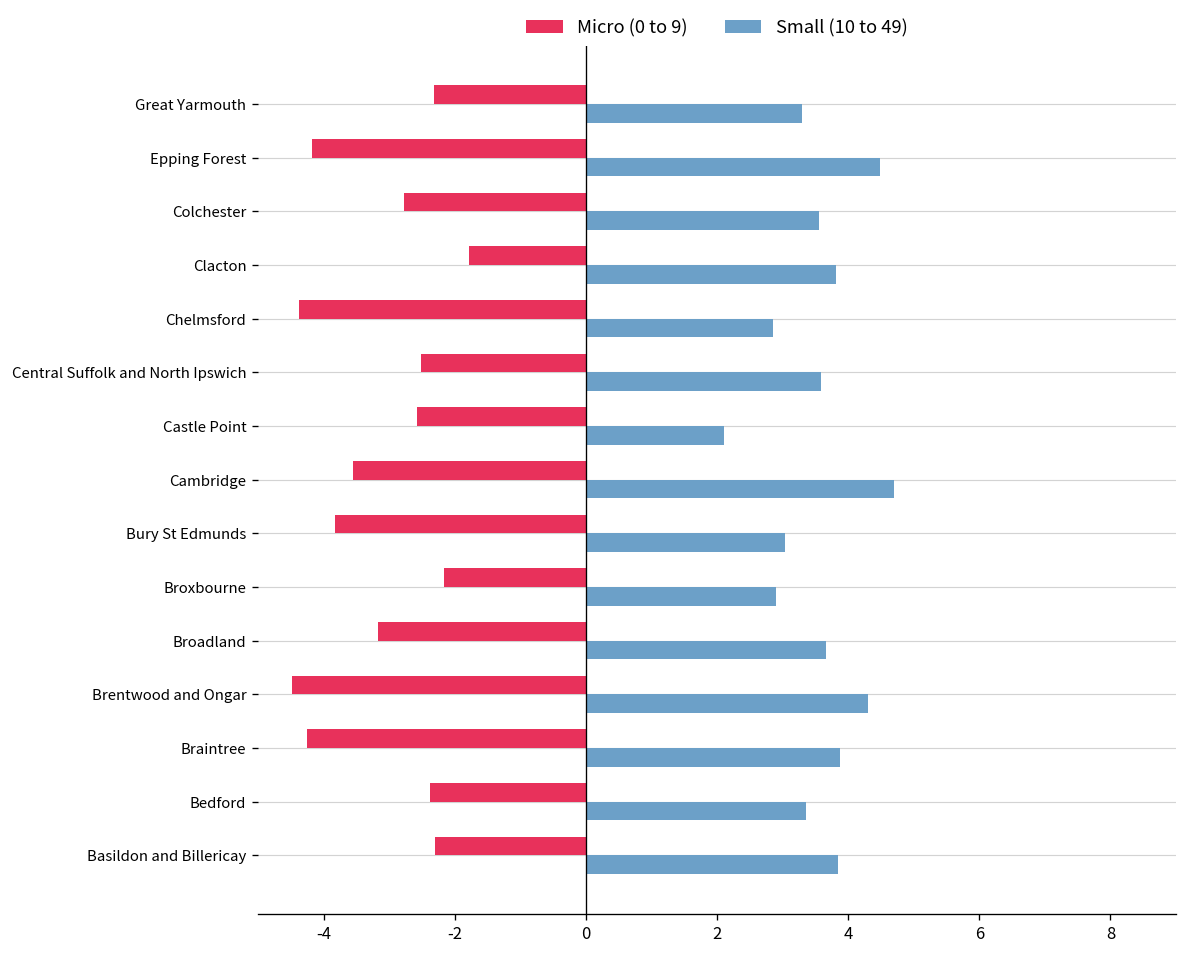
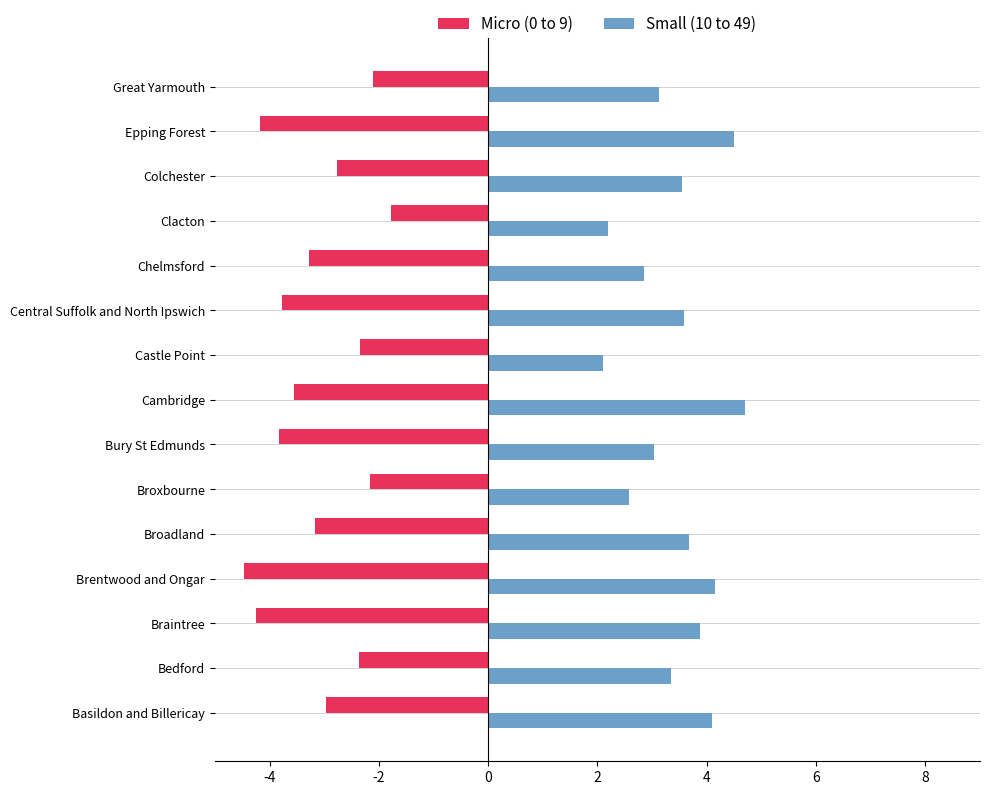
  {
    "Micro (0 to 9)": {
-     "Great Yarmouth": -2.3,
+     "Great Yarmouth": -2.1,
      "Epping Forest": -4.2,
      "Colchester": -2.8,
      "Clacton": -1.8,
-     "Chelmsford": -4.4,
-     "Central Suffolk and North Ipswich": -2.5,
-     "Castle Point": -2.6,
+     "Chelmsford": -3.3,
+     "Central Suffolk and North Ipswich": -3.8,
+     "Castle Point": -2.4,
      "Cambridge": -3.6,
      "Bury St Edmunds": -3.8,
      "Broxbourne": -2.2,
      "Broadland": -3.2,
      "Brentwood and Ongar": -4.5,
      "Braintree": -4.3,
      "Bedford": -2.4,
-     "Basildon and Billericay": -2.3
+     "Basildon and Billericay": -3.0
    },
    "Small (10 to 49)": {
-     "Great Yarmouth": 3.3,
+     "Great Yarmouth": 3.1,
      "Epping Forest": 4.5,
      "Colchester": 3.6,
-     "Clacton": 3.8,
+     "Clacton": 2.2,
      "Chelmsford": 2.9,
      "Central Suffolk and North Ipswich": 3.6,
      "Castle Point": 2.1,
      "Cambridge": 4.7,
      "Bury St Edmunds": 3.0,
-     "Broxbourne": 2.9,
+     "Broxbourne": 2.6,
      "Broadland": 3.7,
-     "Brentwood and Ongar": 4.3,
+     "Brentwood and Ongar": 4.2,
      "Braintree": 3.9,
      "Bedford": 3.4,
-     "Basildon and Billericay": 3.9
+     "Basildon and Billericay": 4.1
    }
  }
